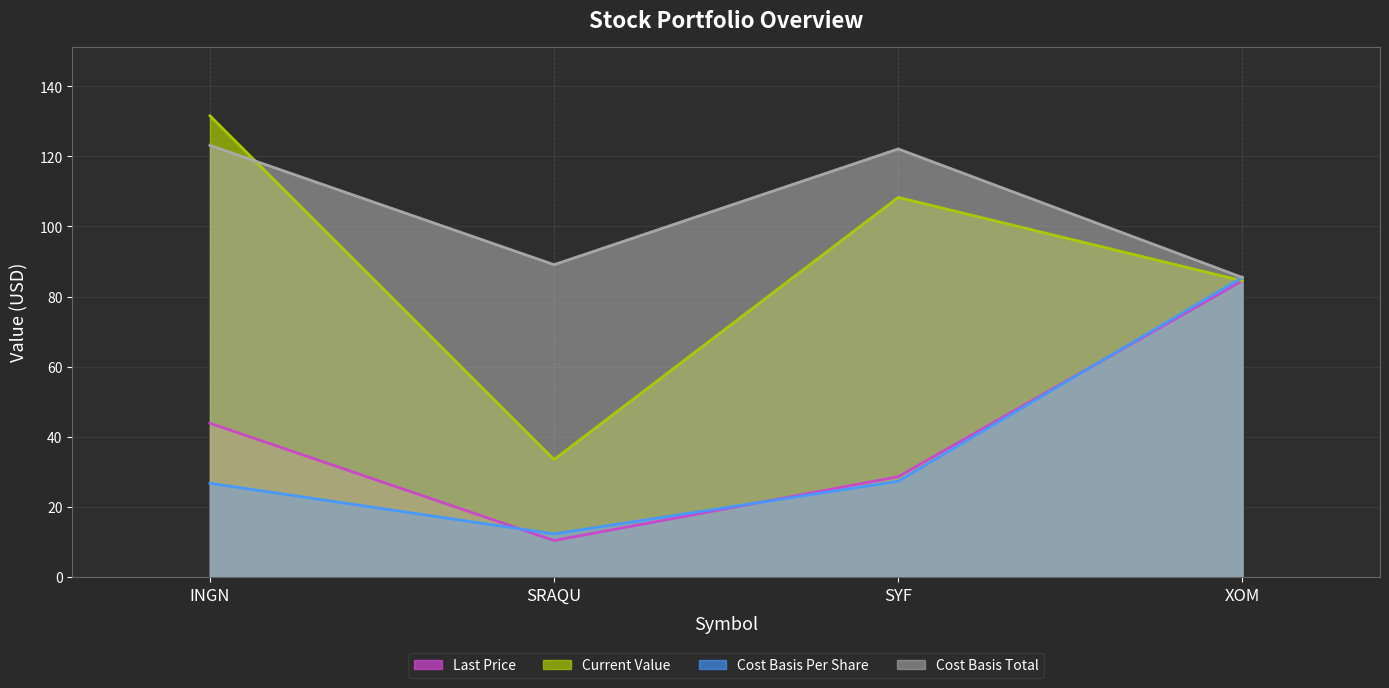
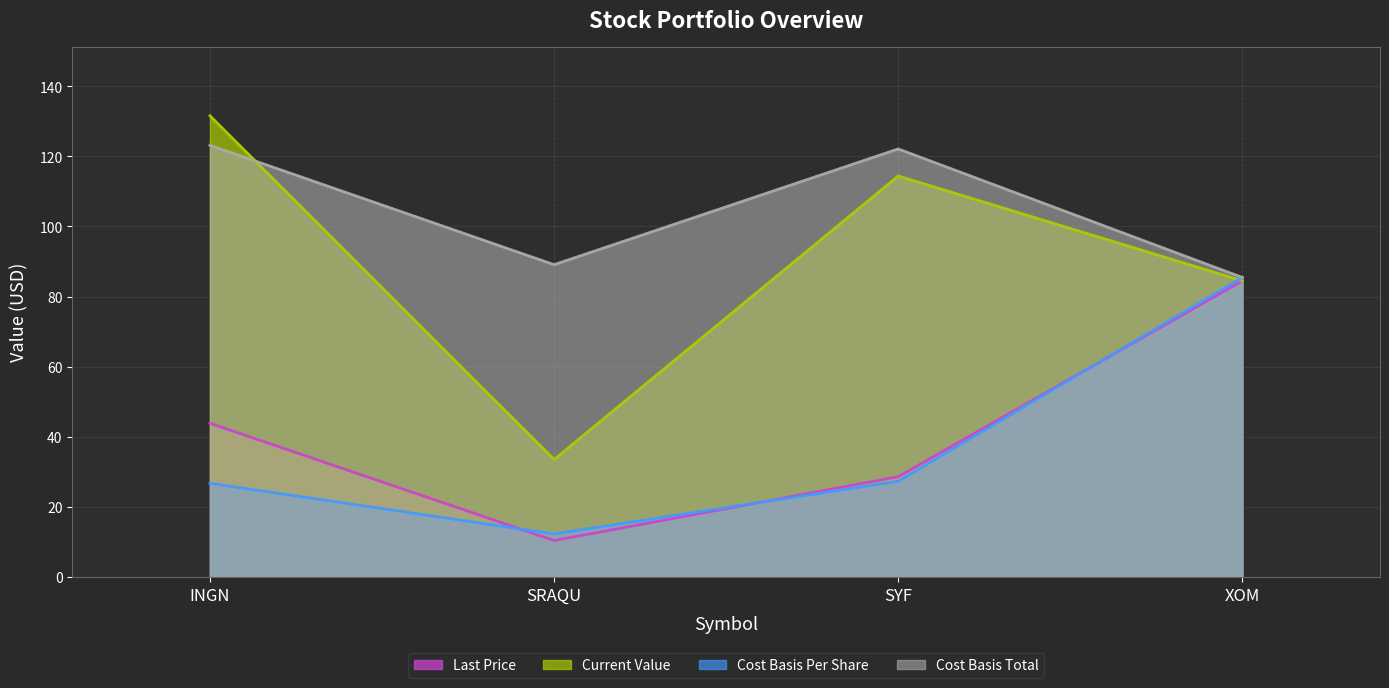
  {
    "Last Price": {
      "INGN": 44,
      "SRAQU": 10,
      "SYF": 29
    },
    "Current Value": {
      "INGN": 132,
      "SRAQU": 34,
-     "SYF": 108
+     "SYF": 114
    },
    "Cost Basis Per Share": {
      "INGN": 27,
      "SRAQU": 12,
      "SYF": 27
    },
    "Cost Basis Total": {
      "INGN": 123,
      "SRAQU": 89,
      "SYF": 122
    }
  }
